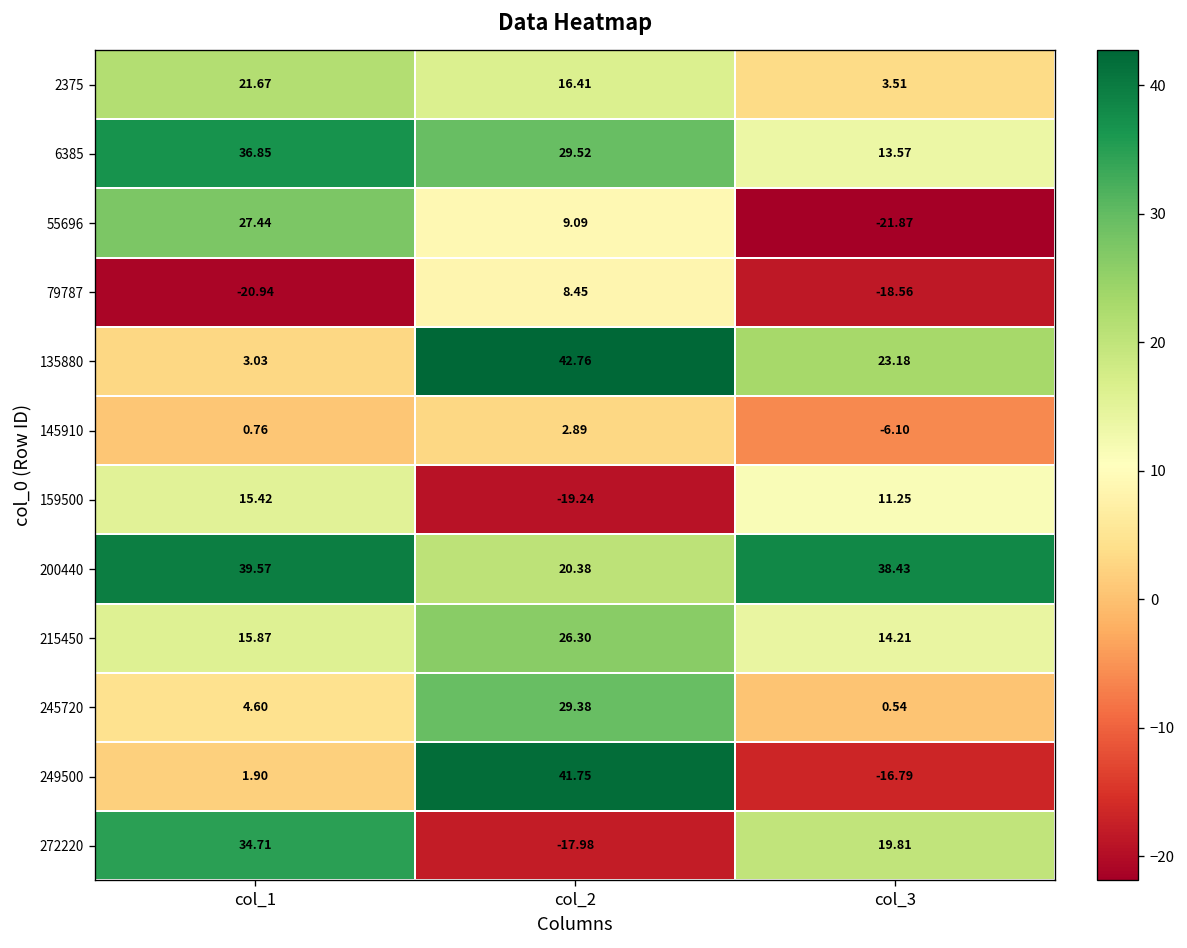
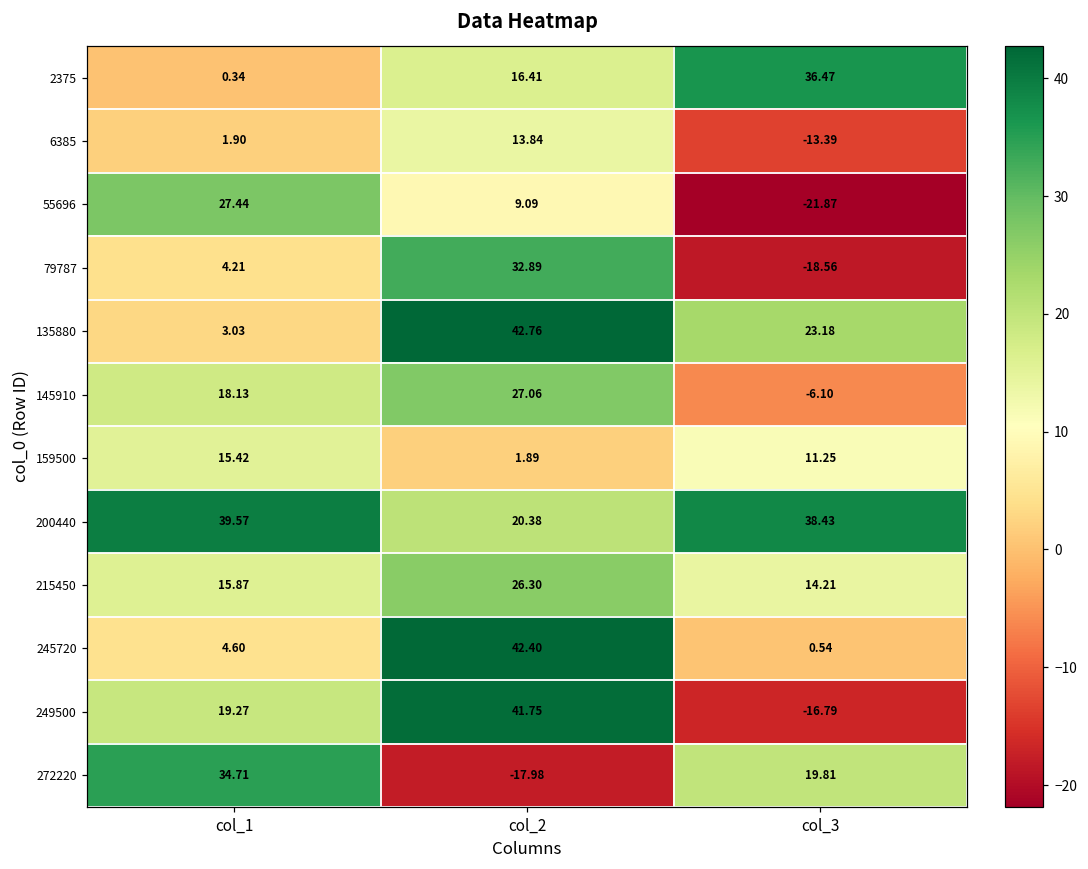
  {
    "2375": {
-     "col_1": 21.67,
+     "col_1": 0.34,
      "col_2": 16.41,
-     "col_3": 3.51
+     "col_3": 36.47
    },
    "6385": {
-     "col_1": 36.85,
-     "col_2": 29.52,
-     "col_3": 13.57
+     "col_1": 1.90,
+     "col_2": 13.84,
+     "col_3": -13.39
    },
    "55696": {
      "col_1": 27.44,
      "col_2": 9.09,
      "col_3": -21.87
    },
    "79787": {
-     "col_1": -20.94,
-     "col_2": 8.45,
+     "col_1": 4.21,
+     "col_2": 32.89,
      "col_3": -18.56
    },
    "135880": {
      "col_1": 3.03,
      "col_2": 42.76,
      "col_3": 23.18
    },
    "145910": {
-     "col_1": 0.76,
-     "col_2": 2.89,
+     "col_1": 18.13,
+     "col_2": 27.06,
      "col_3": -6.10
    },
    "159500": {
      "col_1": 15.42,
-     "col_2": -19.24,
+     "col_2": 1.89,
      "col_3": 11.25
    },
    "200440": {
      "col_1": 39.57,
      "col_2": 20.38,
      "col_3": 38.43
    },
    "215450": {
      "col_1": 15.87,
      "col_2": 26.30,
      "col_3": 14.21
    },
    "245720": {
      "col_1": 4.60,
-     "col_2": 29.38,
+     "col_2": 42.40,
      "col_3": 0.54
    },
    "249500": {
-     "col_1": 1.90,
+     "col_1": 19.27,
      "col_2": 41.75,
      "col_3": -16.79
    },
    "272220": {
      "col_1": 34.71,
      "col_2": -17.98,
      "col_3": 19.81
    }
  }
